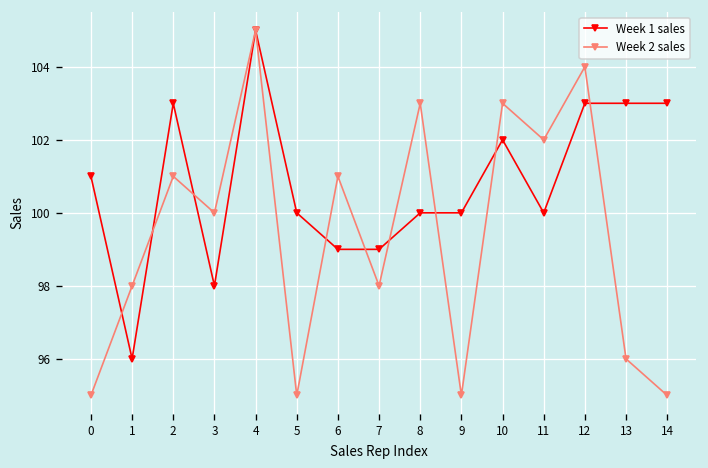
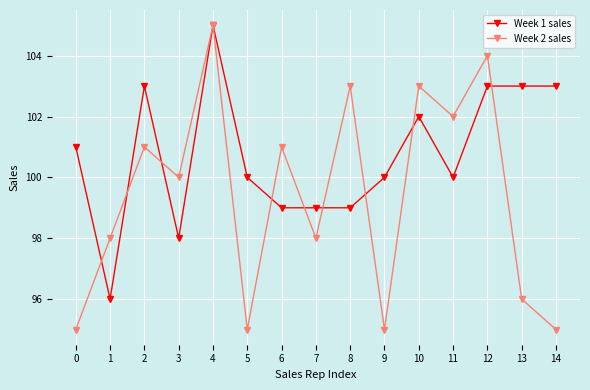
  {
    "Week 1 sales": {
      "0": 101,
      "1": 96,
      "2": 103,
      "3": 98,
      "5": 100,
      "6": 99,
      "7": 99,
-     "8": 100,
+     "8": 99,
      "9": 100,
      "10": 102,
      "11": 100,
      "12": 103,
      "13": 103,
      "14": 103
    },
    "Week 2 sales": {
      "0": 95,
      "1": 98,
      "2": 101,
      "3": 100,
      "5": 95,
      "6": 101,
      "7": 98,
      "8": 103,
      "9": 95,
      "10": 103,
      "11": 102,
      "12": 104,
      "13": 96,
      "14": 95
    }
  }
